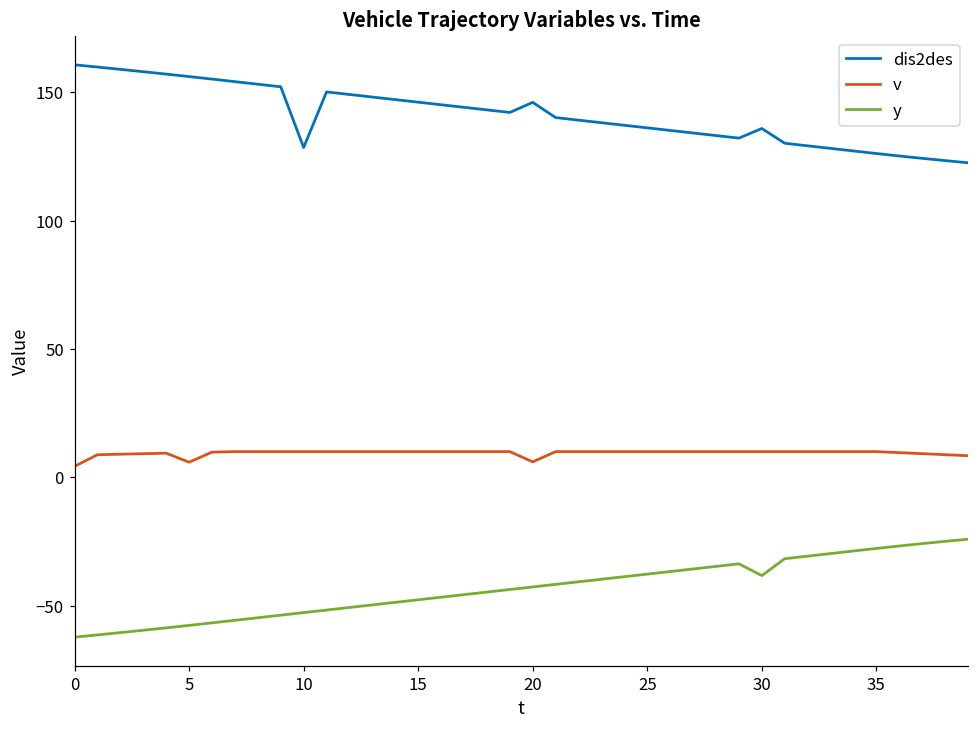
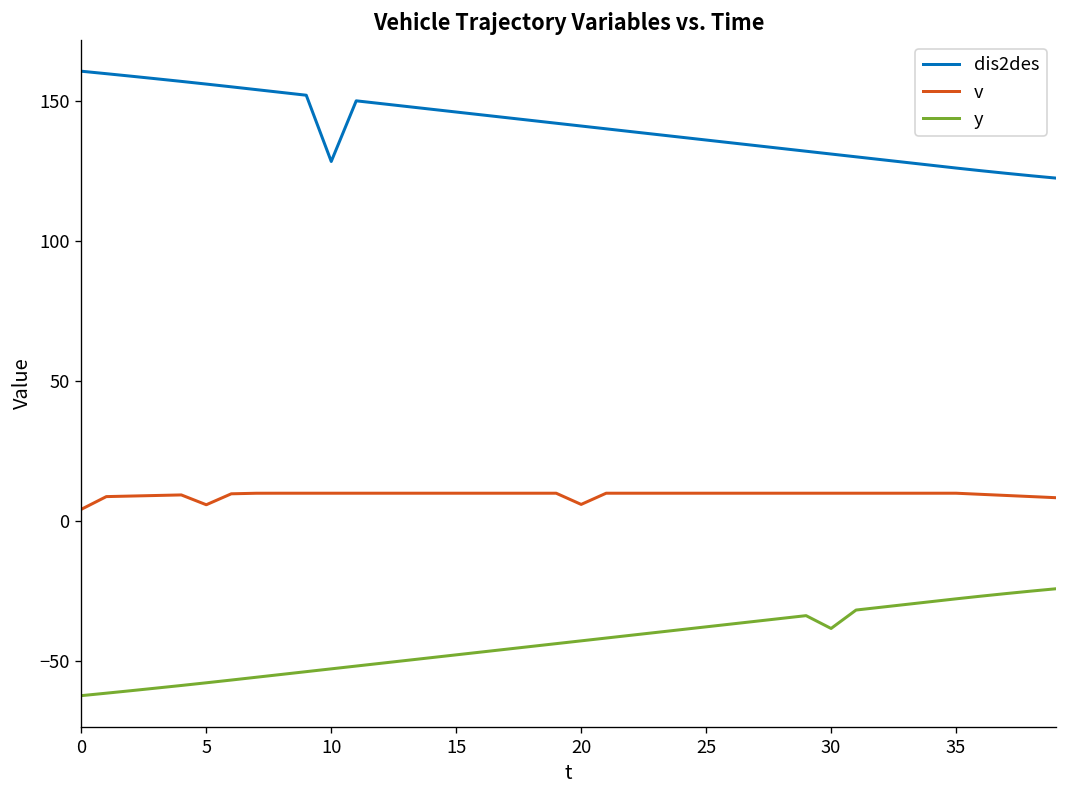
  {
    "dis2des": {
      "0": 161,
      "5": 156,
      "10": 128,
      "15": 146,
-     "20": 146,
+     "20": 141,
      "25": 136,
-     "30": 136,
+     "30": 131,
      "35": 126
    },
    "v": {
      "0": 4,
      "5": 6,
      "10": 10,
      "15": 10,
      "20": 6,
      "25": 10,
      "30": 10,
      "35": 10
    },
    "y": {
      "0": -62,
      "5": -58,
      "10": -53,
      "15": -48,
      "20": -43,
      "25": -38,
      "30": -38,
      "35": -28
    }
  }
